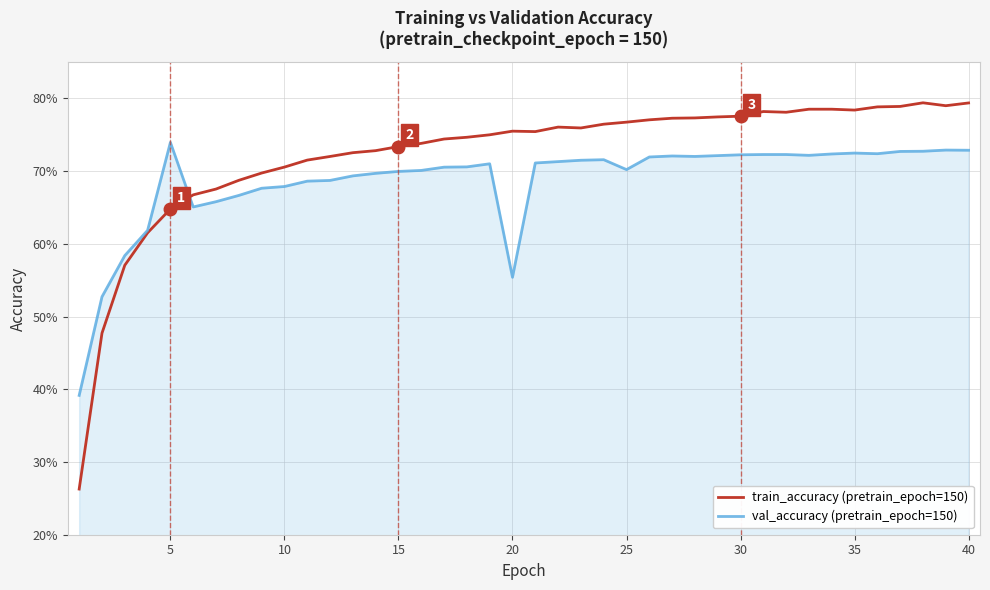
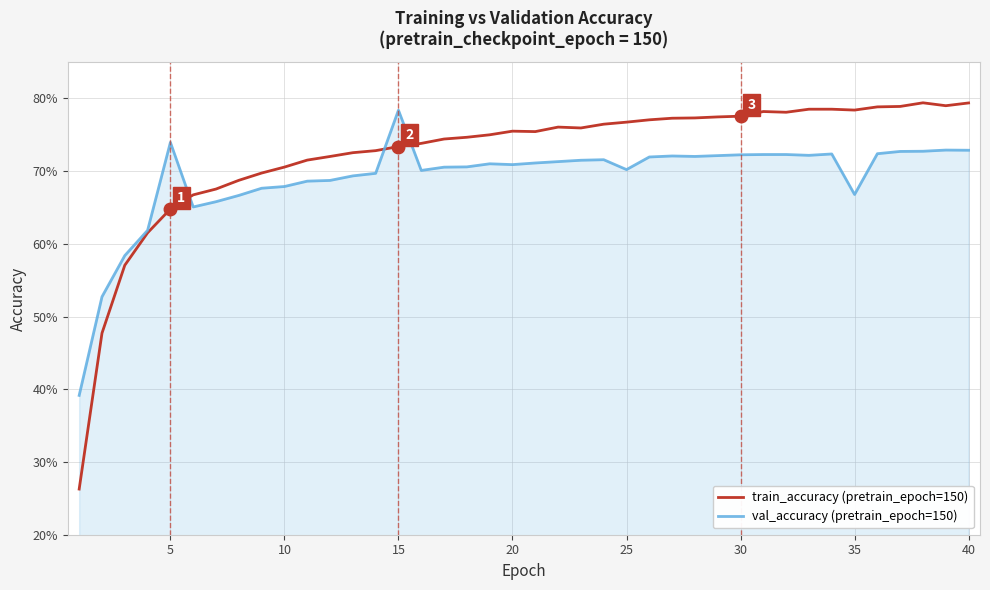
  {
    "val_accuracy (pretrain_epoch=150)": {
      "5": "74%",
      "10": "68%",
-     "15": "70%",
-     "20": "55%",
+     "15": "78%",
+     "20": "71%",
      "25": "70%",
      "30": "72%",
-     "35": "72%",
+     "35": "67%",
      "40": "73%"
    }
  }
